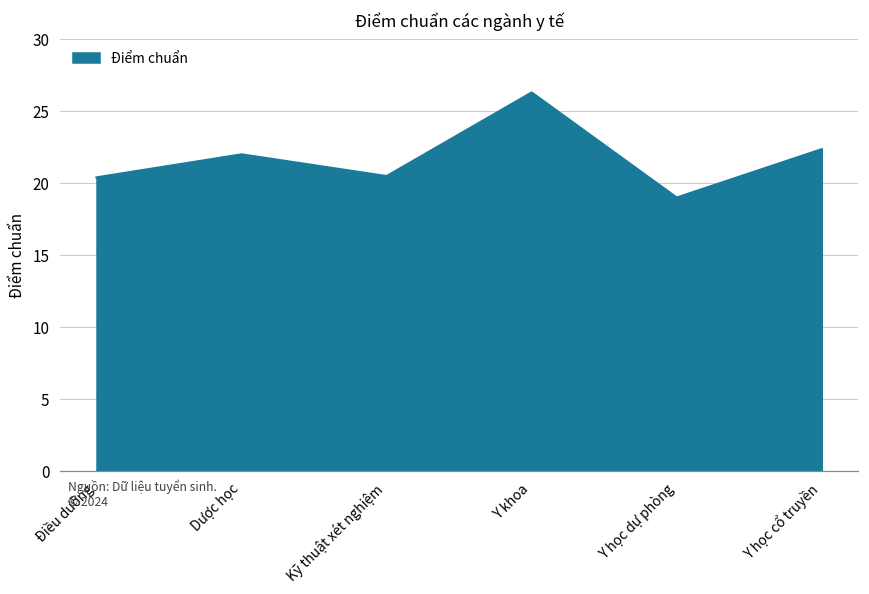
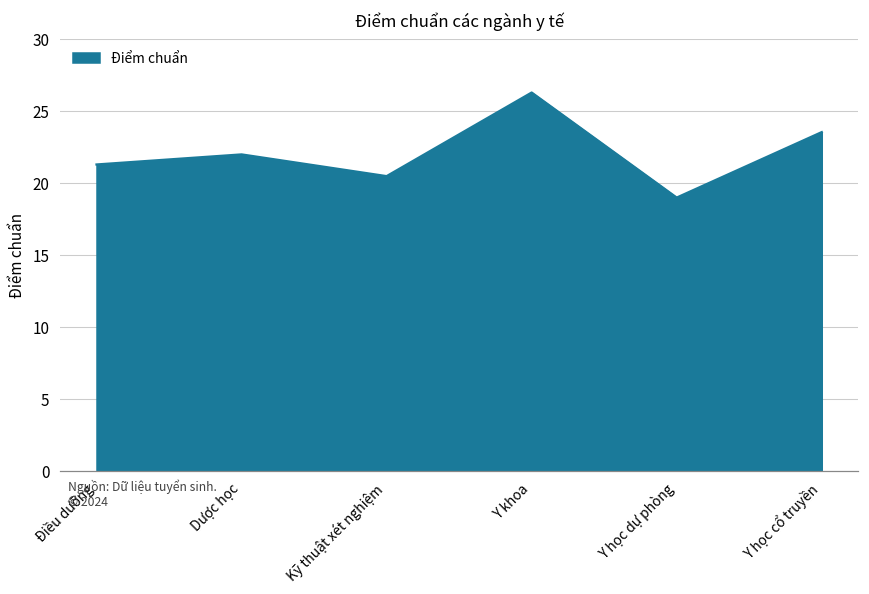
  {
-   "Điều dưỡng": 20.4,
+   "Điều dưỡng": 21.3,
    "Dược học": 22.0,
    "Kỹ thuật xét nghiệm": 20.5,
    "Y khoa": 26.3,
    "Y học dự phòng": 19.0,
-   "Y học cổ truyền": 22.4
+   "Y học cổ truyền": 23.6
  }
